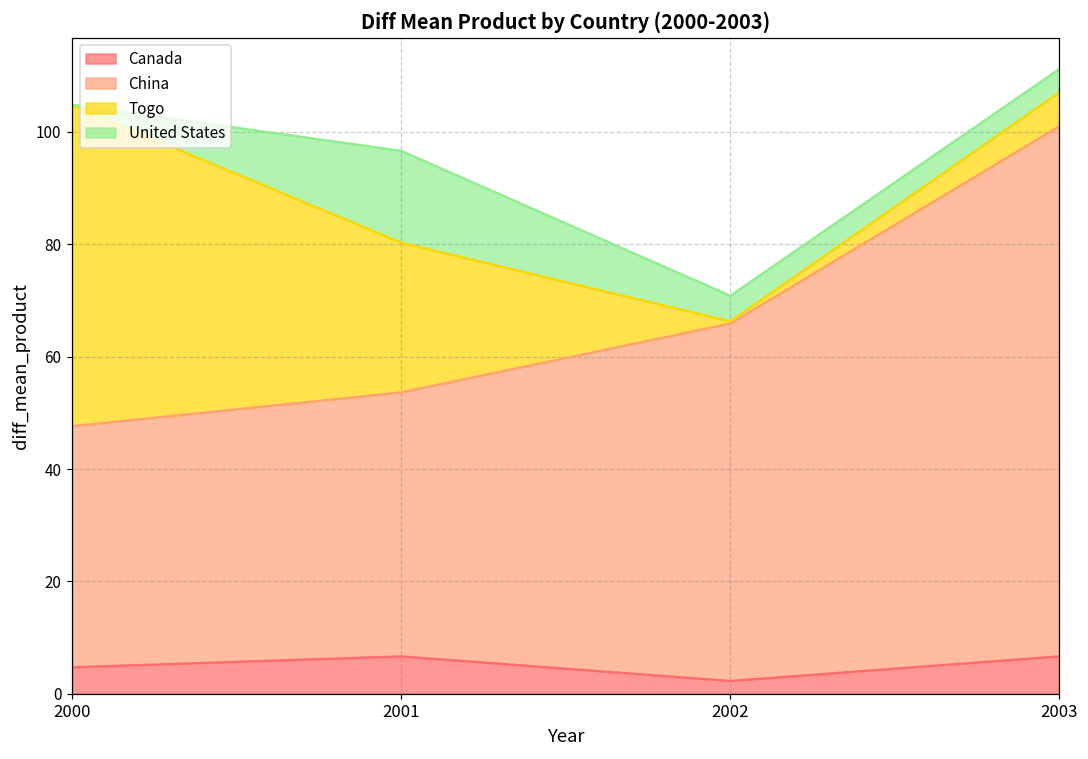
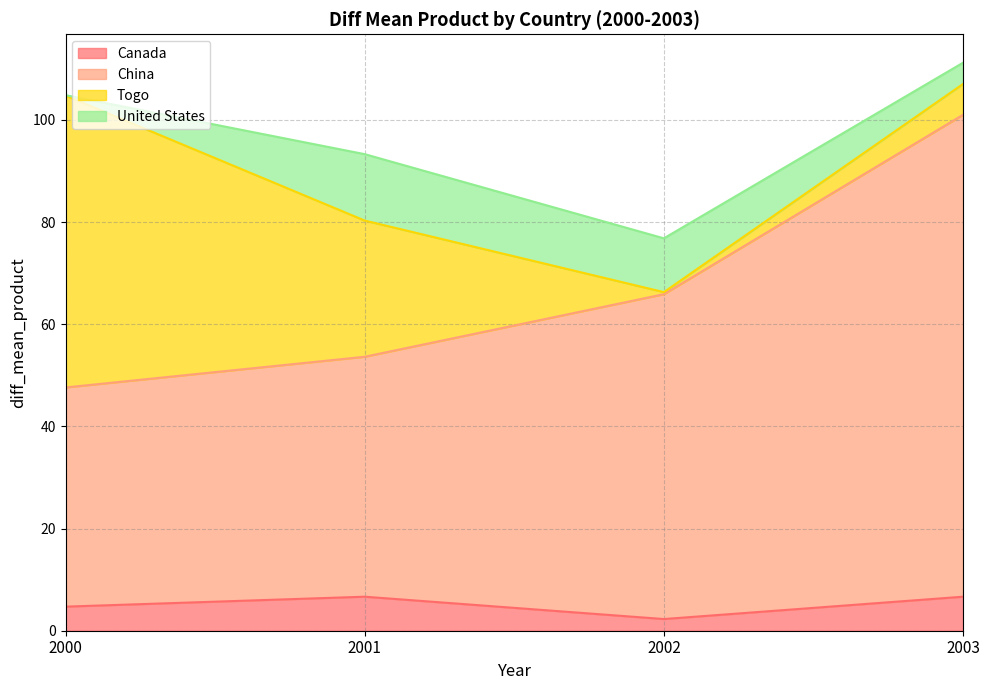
  {
    "Togo": {
      "2001": 27,
      "2003": 6
    },
    "United States": {
-     "2001": 16,
-     "2002": 5,
+     "2001": 13,
+     "2002": 11,
      "2003": 4
    }
  }
